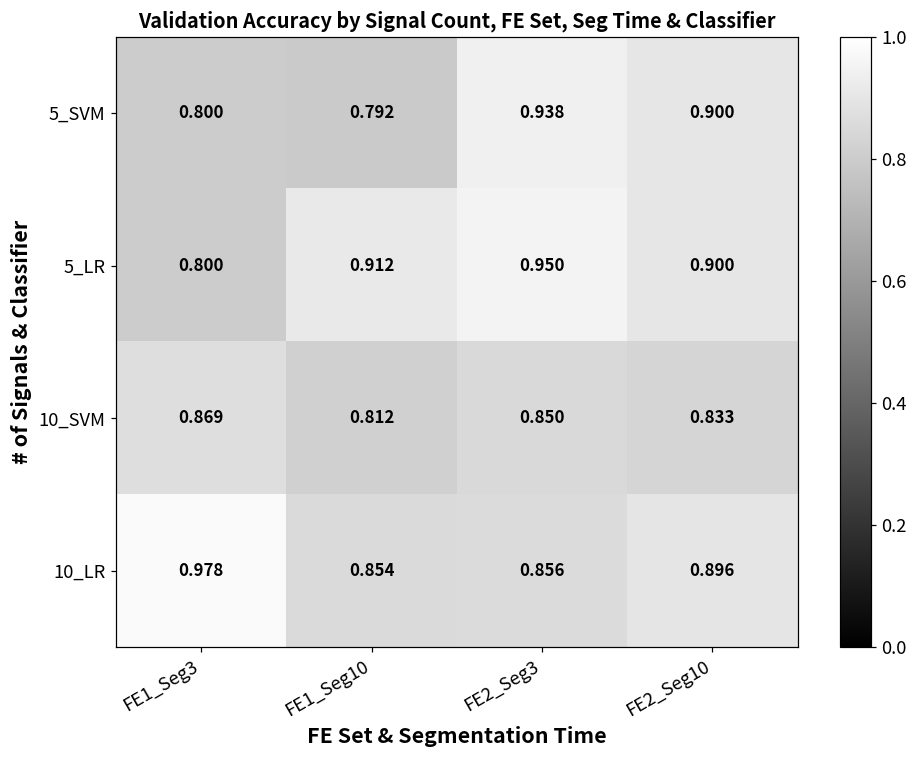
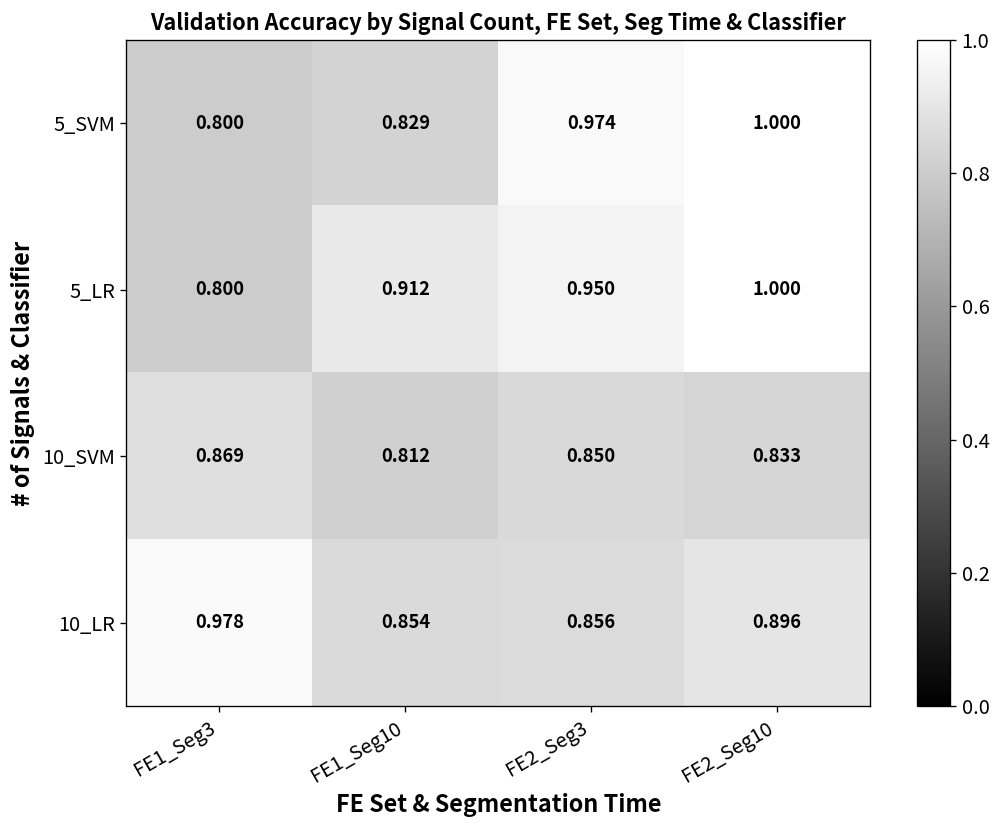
  {
    "5_SVM": {
      "FE1_Seg3": 0.800,
-     "FE1_Seg10": 0.792,
-     "FE2_Seg3": 0.938,
-     "FE2_Seg10": 0.900
+     "FE1_Seg10": 0.829,
+     "FE2_Seg3": 0.974,
+     "FE2_Seg10": 1.000
    },
    "5_LR": {
      "FE1_Seg3": 0.800,
      "FE1_Seg10": 0.912,
      "FE2_Seg3": 0.950,
-     "FE2_Seg10": 0.900
+     "FE2_Seg10": 1.000
    },
    "10_SVM": {
      "FE1_Seg3": 0.869,
      "FE1_Seg10": 0.812,
      "FE2_Seg3": 0.850,
      "FE2_Seg10": 0.833
    },
    "10_LR": {
      "FE1_Seg3": 0.978,
      "FE1_Seg10": 0.854,
      "FE2_Seg3": 0.856,
      "FE2_Seg10": 0.896
    }
  }
